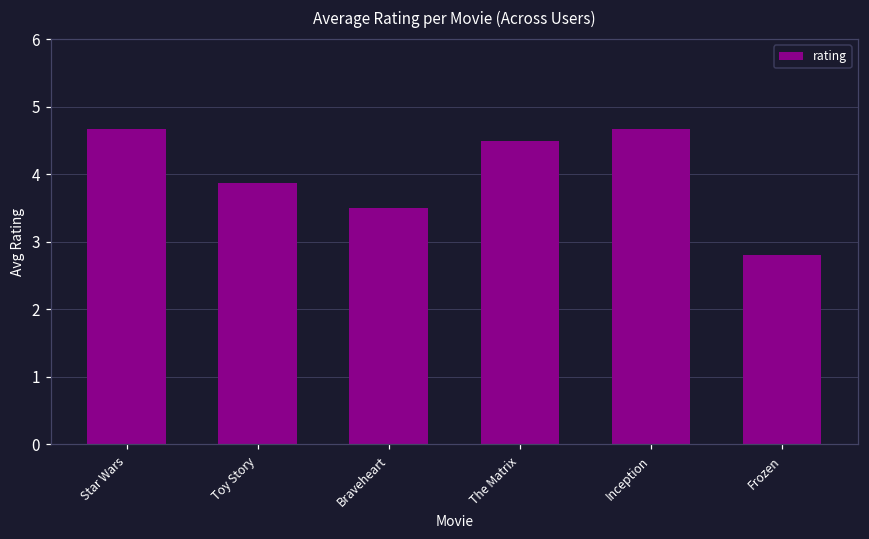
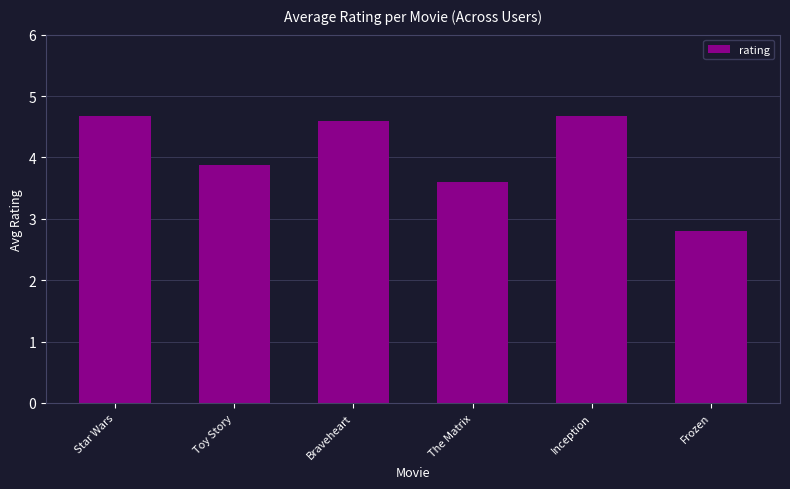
  {
    "Star Wars": 4.7,
    "Toy Story": 3.9,
-   "Braveheart": 3.5,
-   "The Matrix": 4.5,
+   "Braveheart": 4.6,
+   "The Matrix": 3.6,
    "Inception": 4.7,
    "Frozen": 2.8
  }
